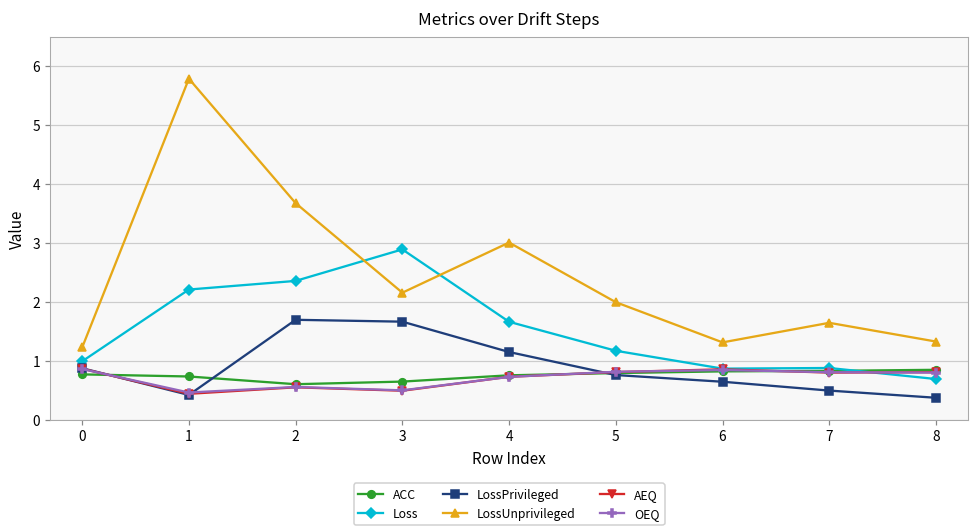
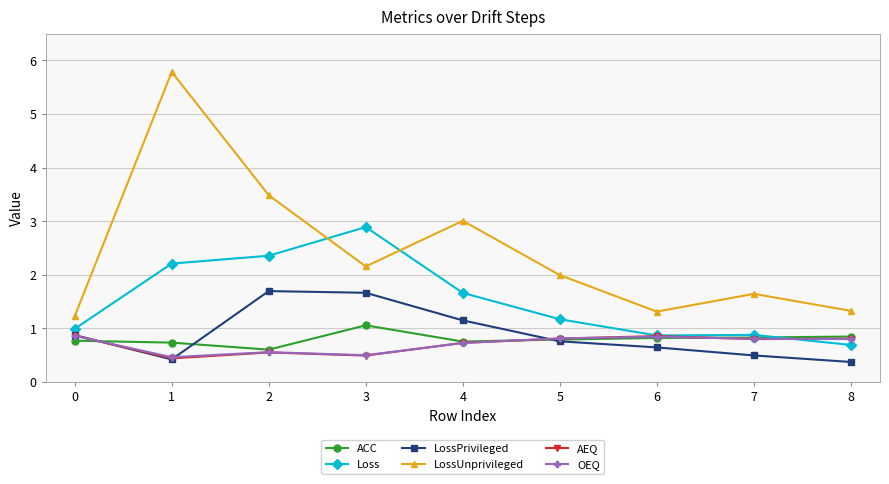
  {
    "ACC": {
      "0": 0.8,
      "1": 0.7,
-     "3": 0.6
+     "3": 1.1
    },
    "Loss": {
      "0": 1.0,
      "1": 2.2,
      "2": 2.4,
      "3": 2.9,
      "4": 1.7,
      "5": 1.2,
      "7": 0.9,
      "8": 0.7
    },
    "LossPrivileged": {
      "2": 1.7,
      "3": 1.7,
      "4": 1.1,
      "6": 0.6,
      "7": 0.5,
      "8": 0.4
    },
    "LossUnprivileged": {
      "0": 1.2,
      "1": 5.8,
-     "2": 3.7,
+     "2": 3.5,
      "3": 2.2,
      "4": 3.0,
      "5": 2.0,
      "6": 1.3,
      "7": 1.6,
      "8": 1.3
    }
  }
